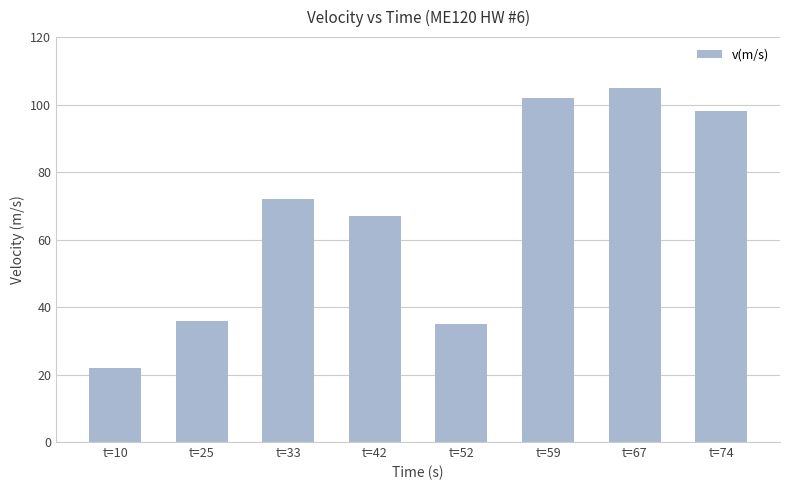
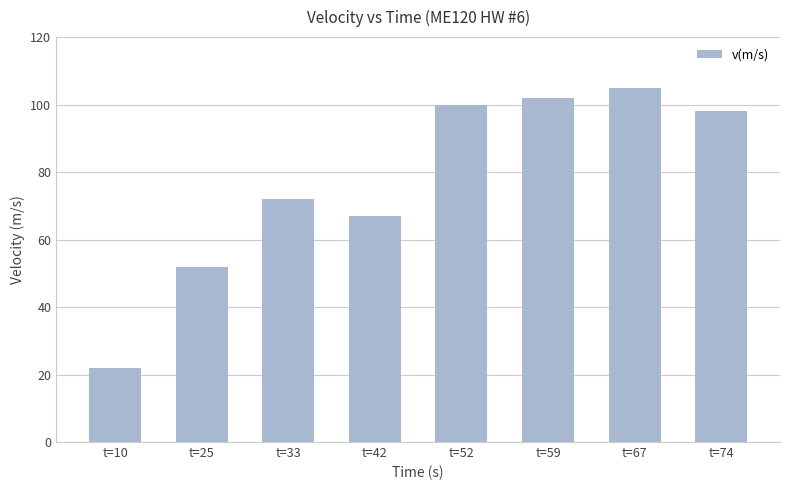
  {
    "t=10": 22,
-   "t=25": 36,
+   "t=25": 52,
    "t=33": 72,
    "t=42": 67,
-   "t=52": 35,
+   "t=52": 100,
    "t=59": 102,
    "t=67": 105,
    "t=74": 98
  }
